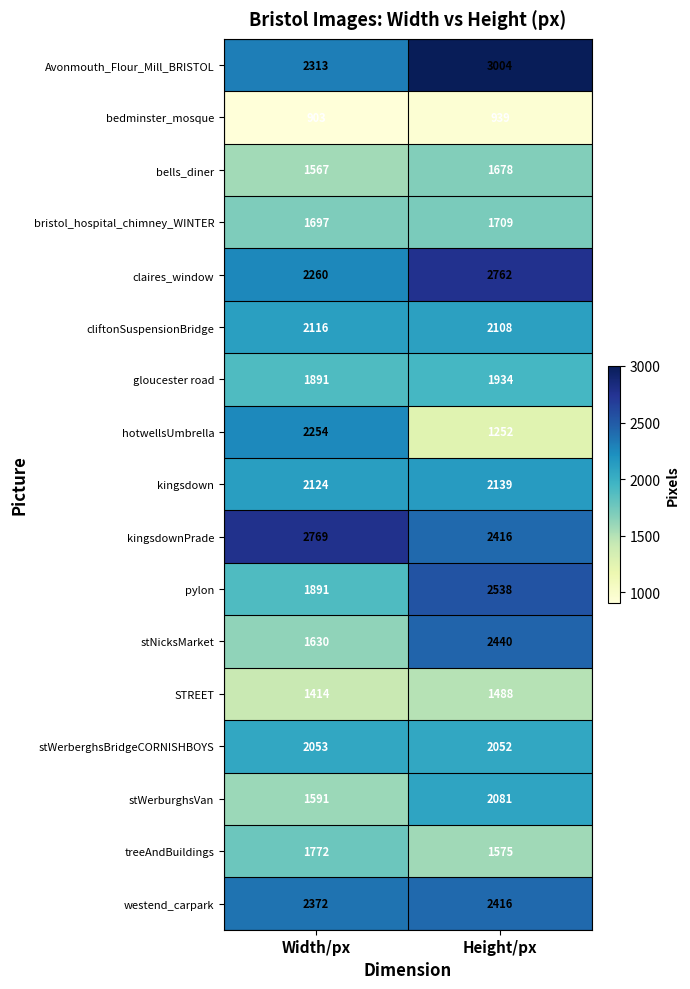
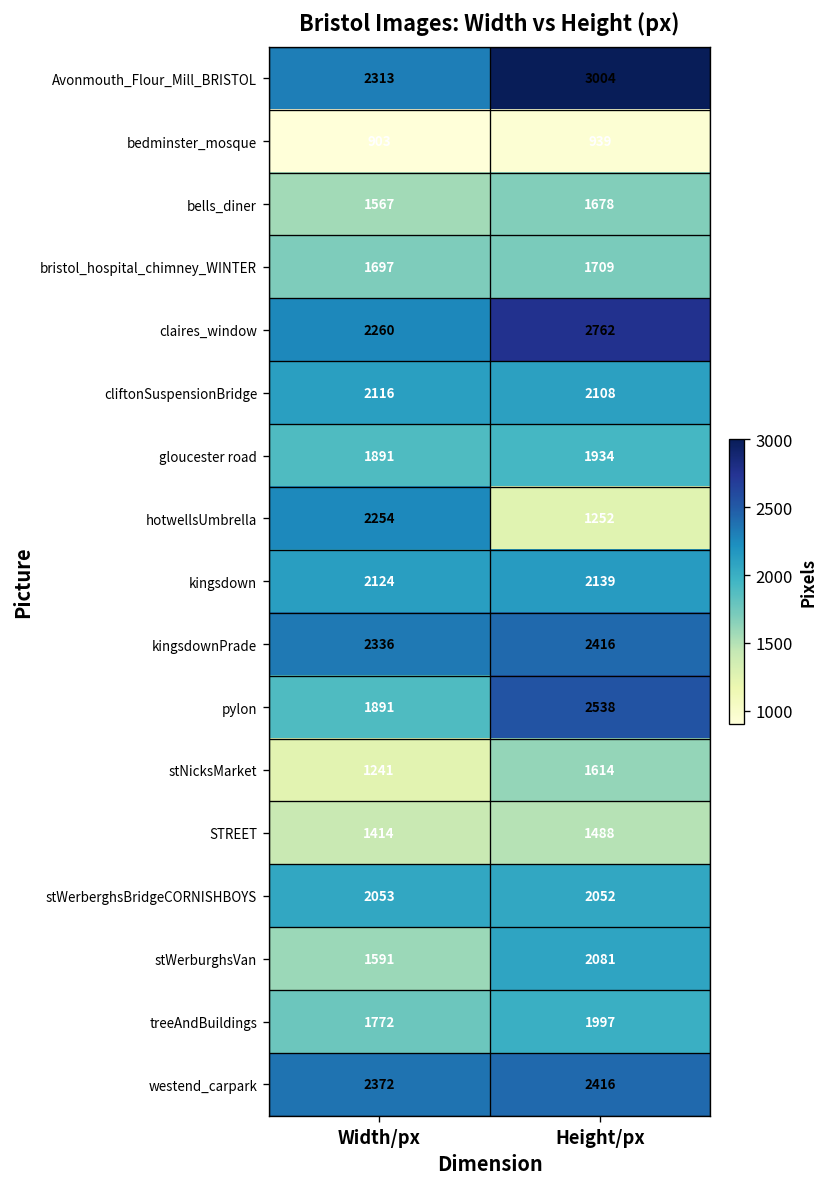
  {
    "Avonmouth_Flour_Mill_BRISTOL": {
      "Width/px": 2313,
      "Height/px": 3004
    },
    "bells_diner": {
      "Width/px": 1567,
      "Height/px": 1678
    },
    "bristol_hospital_chimney_WINTER": {
      "Width/px": 1697,
      "Height/px": 1709
    },
    "claires_window": {
      "Width/px": 2260,
      "Height/px": 2762
    },
    "cliftonSuspensionBridge": {
      "Width/px": 2116,
      "Height/px": 2108
    },
    "gloucester road": {
      "Width/px": 1891,
      "Height/px": 1934
    },
    "hotwellsUmbrella": {
      "Width/px": 2254,
      "Height/px": 1252
    },
    "kingsdown": {
      "Width/px": 2124,
      "Height/px": 2139
    },
    "kingsdownPrade": {
-     "Width/px": 2769,
+     "Width/px": 2336,
      "Height/px": 2416
    },
    "pylon": {
      "Width/px": 1891,
      "Height/px": 2538
    },
    "stNicksMarket": {
-     "Width/px": 1630,
-     "Height/px": 2440
+     "Width/px": 1241,
+     "Height/px": 1614
    },
    "STREET": {
      "Width/px": 1414,
      "Height/px": 1488
    },
    "stWerberghsBridgeCORNISHBOYS": {
      "Width/px": 2053,
      "Height/px": 2052
    },
    "stWerburghsVan": {
      "Width/px": 1591,
      "Height/px": 2081
    },
    "treeAndBuildings": {
      "Width/px": 1772,
-     "Height/px": 1575
+     "Height/px": 1997
    },
    "westend_carpark": {
      "Width/px": 2372,
      "Height/px": 2416
    }
  }
